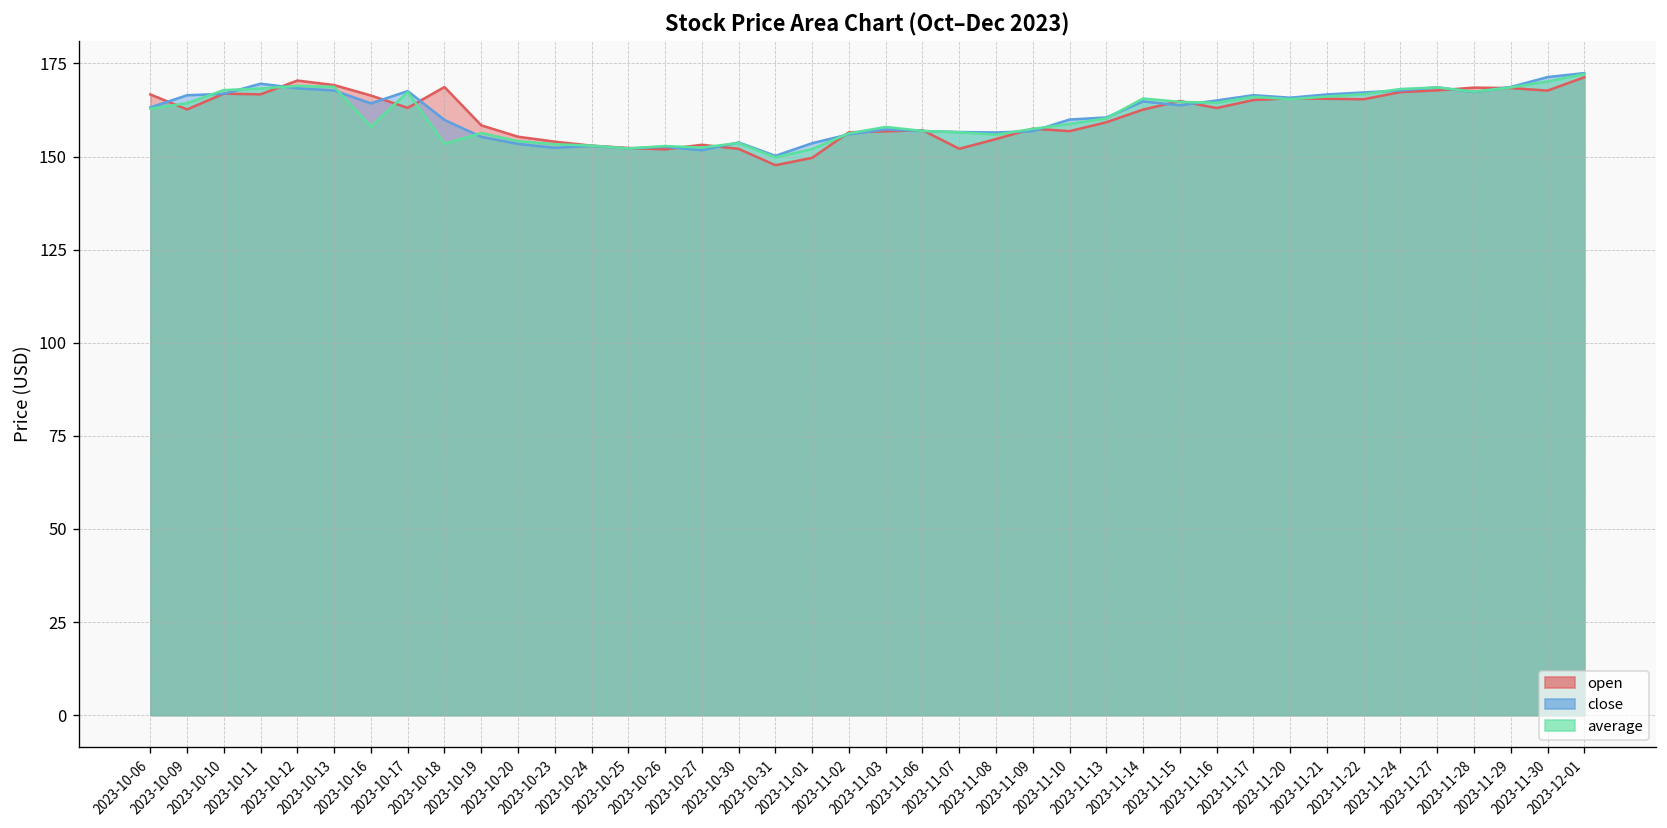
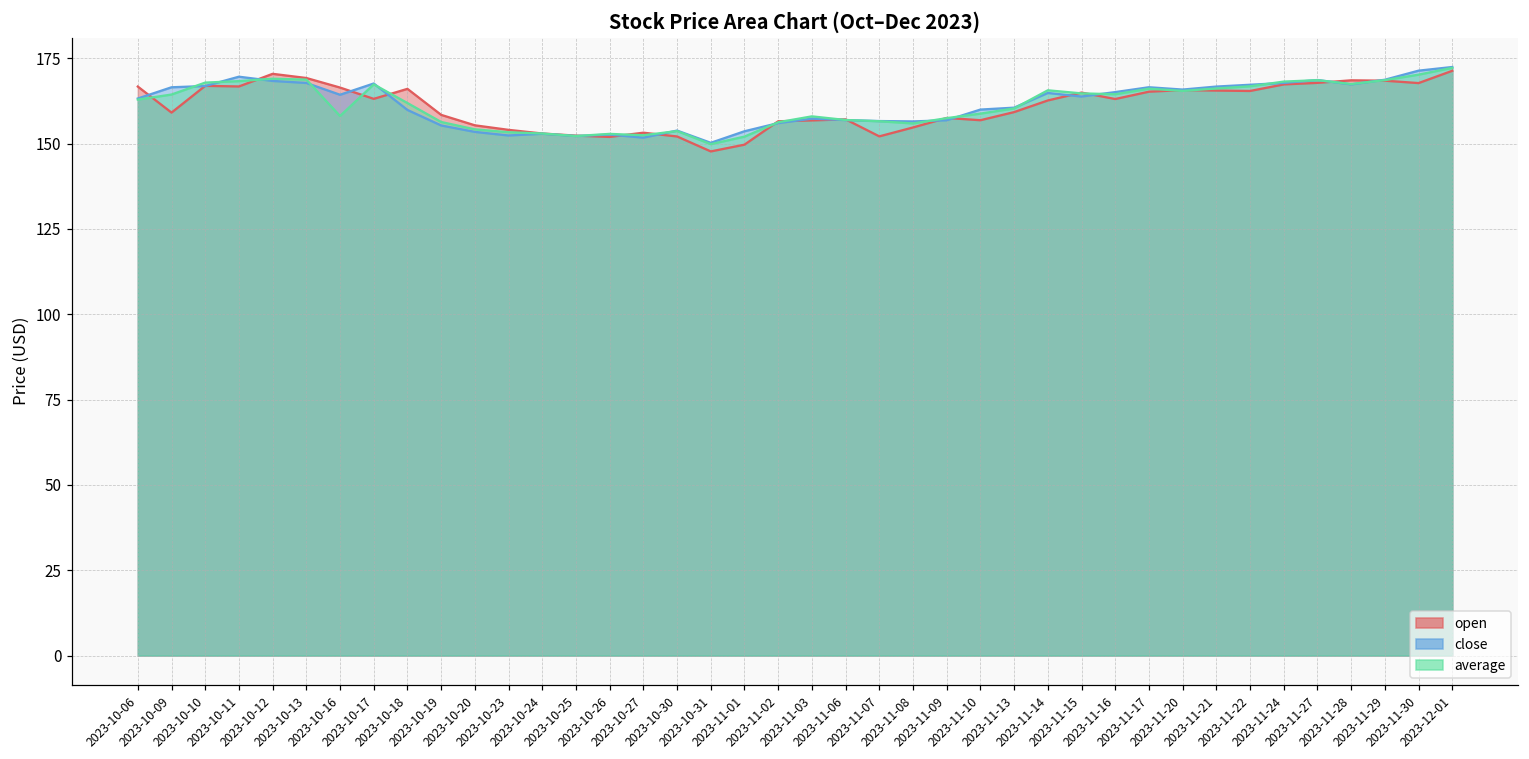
  {
    "open": {
      "2023-10-06": 167,
-     "2023-10-09": 163,
+     "2023-10-09": 159,
      "2023-10-11": 167,
      "2023-10-12": 170,
      "2023-10-16": 166,
      "2023-10-17": 163,
-     "2023-10-18": 169,
+     "2023-10-18": 166,
      "2023-10-19": 158,
      "2023-10-20": 155,
      "2023-10-30": 152,
      "2023-10-31": 148,
      "2023-11-01": 150,
      "2023-11-07": 152,
      "2023-11-08": 155,
      "2023-11-10": 157,
      "2023-11-13": 159,
      "2023-11-14": 163,
      "2023-11-16": 163,
      "2023-11-17": 165,
      "2023-11-22": 165,
      "2023-11-28": 169,
      "2023-11-30": 168,
      "2023-12-01": 171
    },
    "close": {
      "2023-10-09": 166,
      "2023-10-11": 170,
      "2023-10-13": 168,
      "2023-10-16": 164,
      "2023-10-18": 160,
      "2023-10-19": 155,
      "2023-10-23": 152,
      "2023-11-01": 154,
      "2023-11-10": 160,
      "2023-11-15": 164,
      "2023-11-30": 171
    },
    "average": {
      "2023-10-09": 164,
      "2023-10-10": 168,
      "2023-10-11": 168,
      "2023-10-16": 158,
-     "2023-10-18": 153,
+     "2023-10-18": 162,
      "2023-10-19": 156,
      "2023-11-01": 152,
      "2023-11-10": 159,
      "2023-11-30": 170
    }
  }
